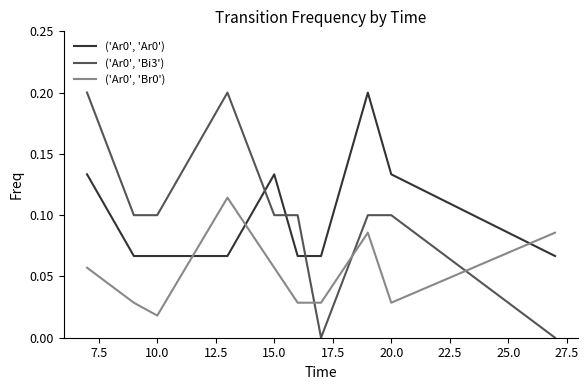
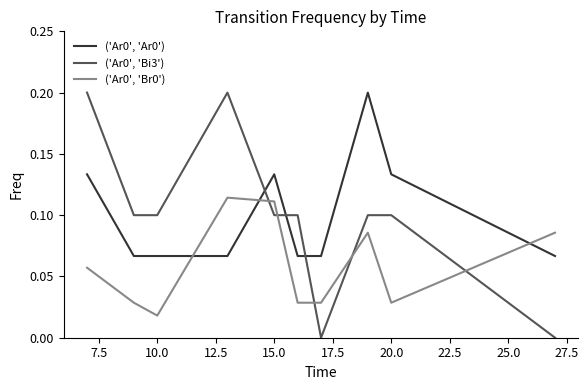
  {
    "('Ar0', 'Br0')": {
      "10.0": 0.018,
-     "15.0": 0.057,
+     "15.0": 0.111,
      "20.0": 0.029
    }
  }
